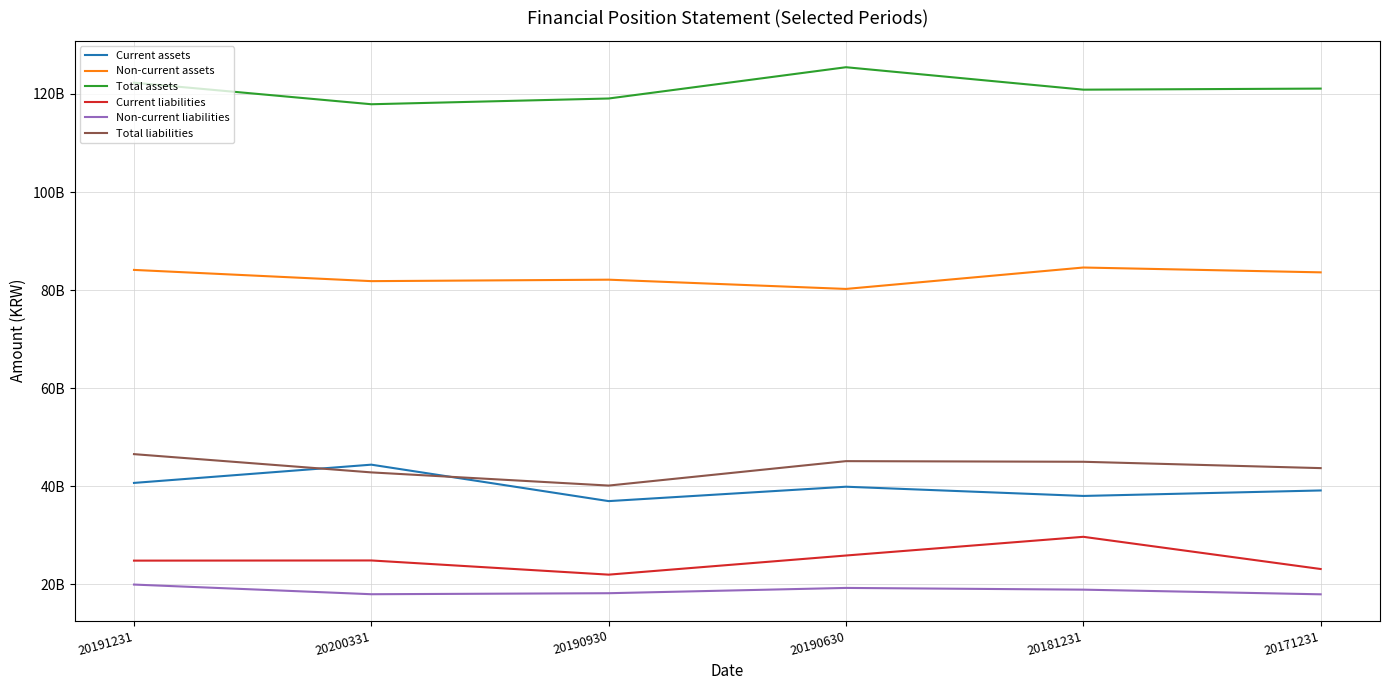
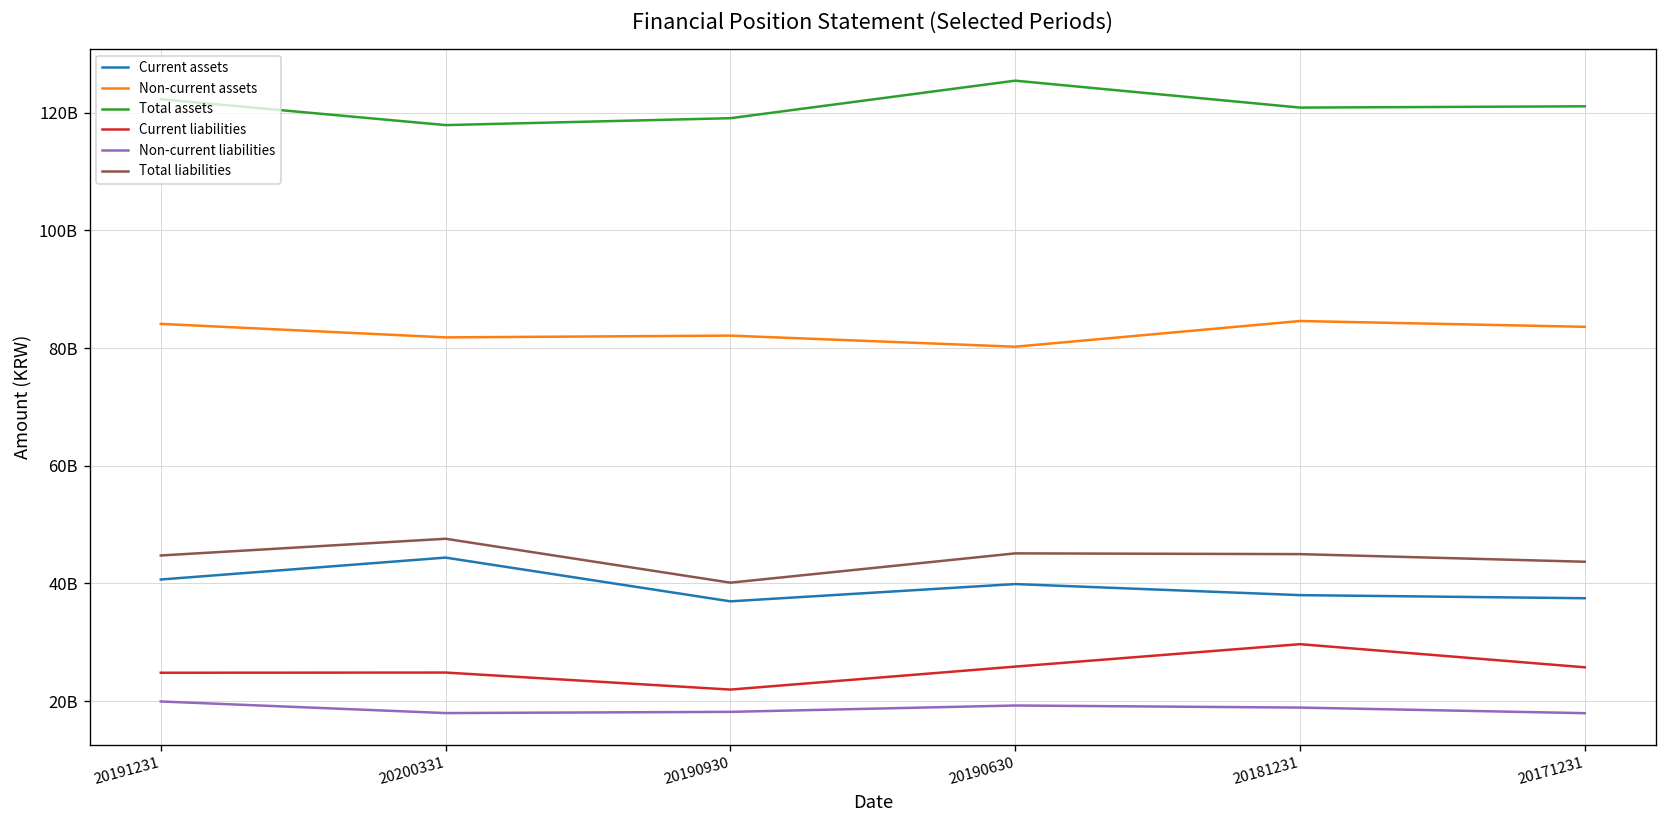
  {
    "Current assets": {
      "20191231": 41000000000,
      "20200331": 44000000000,
      "20190930": 37000000000,
      "20190630": 40000000000,
      "20181231": 38000000000,
-     "20171231": 39000000000
+     "20171231": 37000000000
    },
    "Non-current assets": {
      "20191231": 84000000000,
      "20200331": 82000000000,
      "20190930": 82000000000,
      "20190630": 80000000000,
      "20181231": 85000000000,
      "20171231": 84000000000
    },
    "Total assets": {
      "20200331": 118000000000,
      "20190930": 119000000000,
      "20190630": 125000000000,
      "20181231": 121000000000,
      "20171231": 121000000000
    },
    "Current liabilities": {
      "20191231": 25000000000,
      "20200331": 25000000000,
      "20190930": 22000000000,
      "20190630": 26000000000,
      "20181231": 30000000000,
-     "20171231": 23000000000
+     "20171231": 26000000000
    },
    "Non-current liabilities": {
      "20191231": 20000000000,
      "20200331": 18000000000,
      "20190930": 18000000000,
      "20190630": 19000000000,
      "20181231": 19000000000,
      "20171231": 18000000000
    },
    "Total liabilities": {
-     "20191231": 47000000000,
-     "20200331": 43000000000,
+     "20191231": 45000000000,
+     "20200331": 48000000000,
      "20190930": 40000000000,
      "20190630": 45000000000,
      "20181231": 45000000000,
      "20171231": 44000000000
    }
  }
